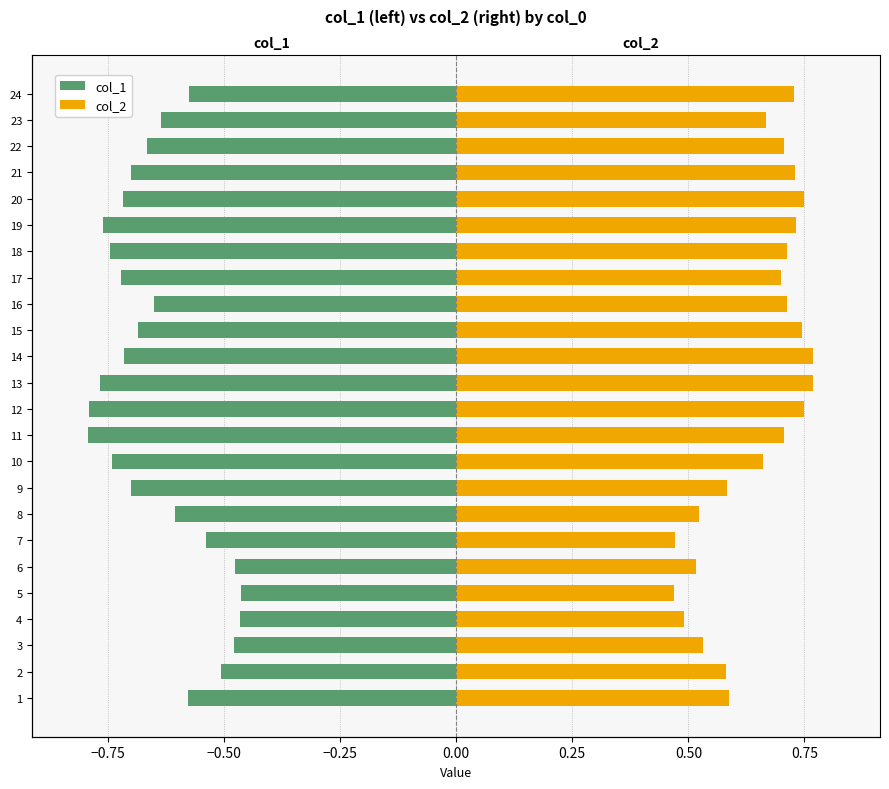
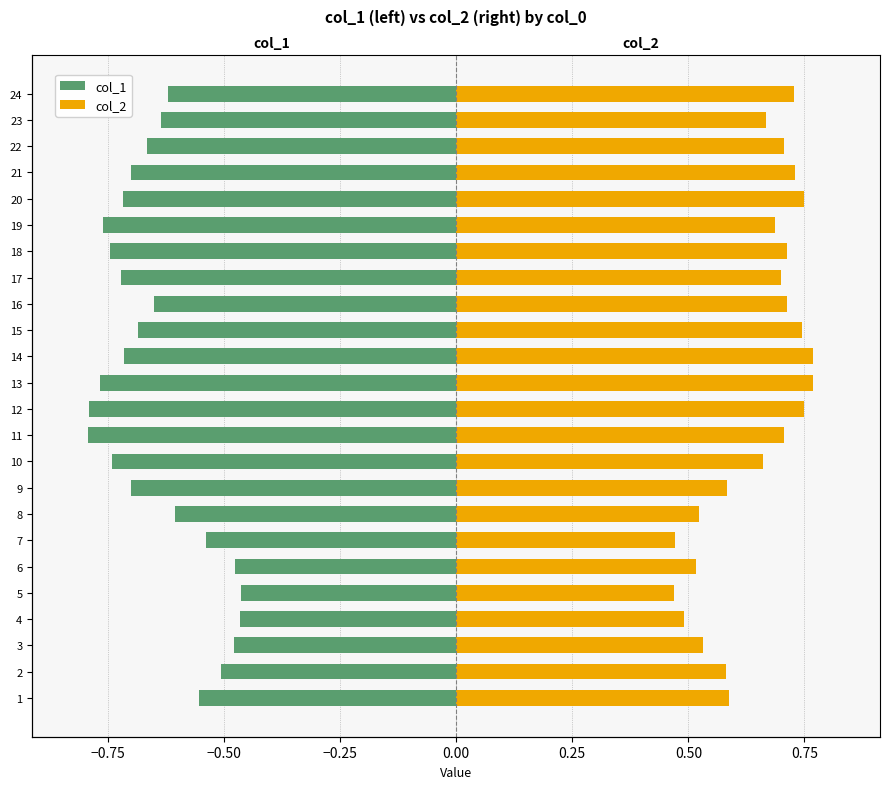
  {
    "col_1": {
-     "24": -0.57,
+     "24": -0.62,
      "23": -0.63,
      "22": -0.67,
      "21": -0.70,
      "20": -0.72,
      "19": -0.76,
      "18": -0.75,
      "17": -0.72,
      "16": -0.65,
      "15": -0.69,
      "14": -0.72,
      "13": -0.77,
      "12": -0.79,
      "11": -0.79,
      "10": -0.74,
      "9": -0.70,
      "8": -0.61,
      "7": -0.54,
      "6": -0.48,
      "5": -0.46,
      "4": -0.46,
      "3": -0.48,
      "2": -0.51,
-     "1": -0.58
+     "1": -0.55
    },
    "col_2": {
      "24": 0.73,
      "23": 0.67,
      "22": 0.71,
      "21": 0.73,
      "20": 0.75,
-     "19": 0.73,
+     "19": 0.69,
      "18": 0.71,
      "17": 0.70,
      "16": 0.71,
      "15": 0.74,
      "14": 0.77,
      "13": 0.77,
      "12": 0.75,
      "11": 0.71,
      "10": 0.66,
      "9": 0.58,
      "8": 0.52,
      "7": 0.47,
      "6": 0.52,
      "5": 0.47,
      "4": 0.49,
      "3": 0.53,
      "2": 0.58,
      "1": 0.59
    }
  }
